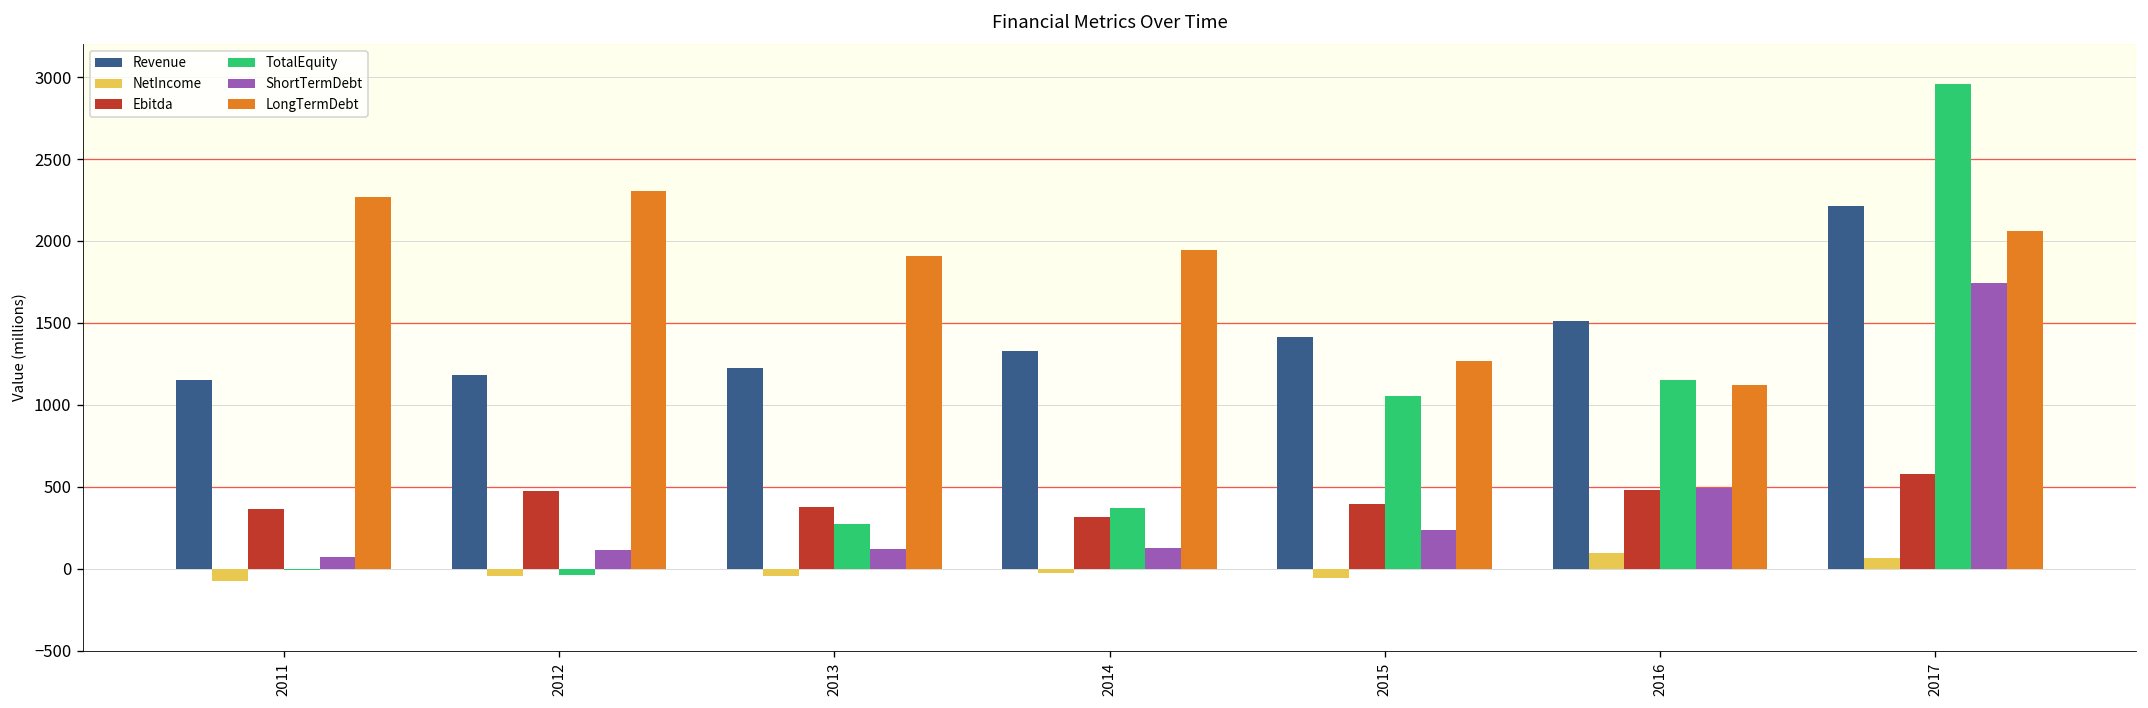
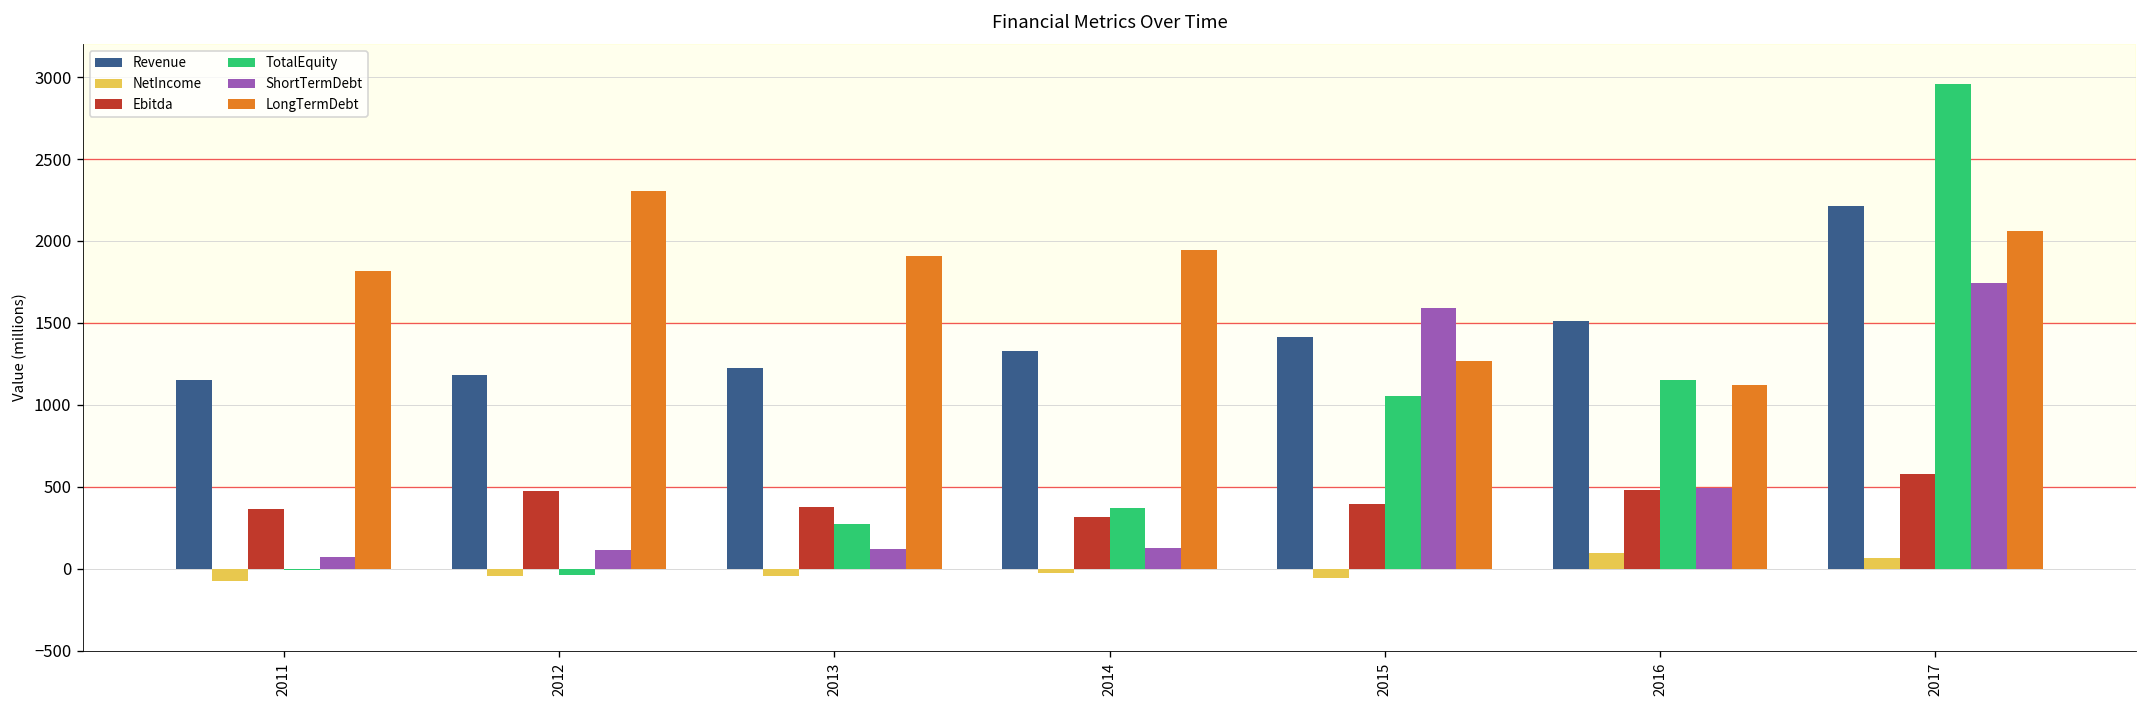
  {
    "Revenue": {
      "2011": 1150,
      "2012": 1190,
      "2013": 1230,
      "2014": 1330,
      "2015": 1420,
      "2016": 1510,
      "2017": 2210
    },
    "NetIncome": {
      "2011": -70,
      "2012": -50,
      "2013": -40,
      "2014": -20,
      "2015": -60,
      "2016": 90,
      "2017": 70
    },
    "Ebitda": {
      "2011": 370,
      "2012": 470,
      "2013": 380,
      "2014": 320,
      "2015": 400,
      "2016": 480,
      "2017": 580
    },
    "TotalEquity": {
      "2012": -40,
      "2013": 270,
      "2014": 370,
      "2015": 1050,
      "2016": 1150,
      "2017": 2960
    },
    "ShortTermDebt": {
      "2011": 70,
      "2012": 120,
      "2013": 120,
      "2014": 120,
-     "2015": 240,
+     "2015": 1590,
      "2016": 490,
      "2017": 1740
    },
    "LongTermDebt": {
-     "2011": 2270,
+     "2011": 1810,
      "2012": 2310,
      "2013": 1910,
      "2014": 1950,
      "2015": 1270,
      "2016": 1120,
      "2017": 2060
    }
  }
